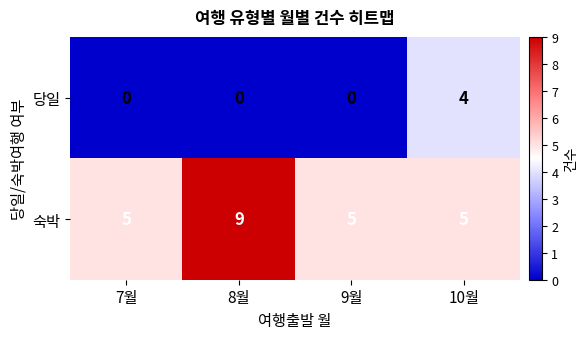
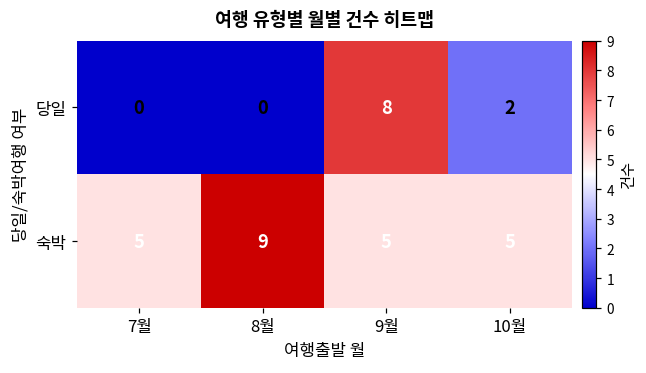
  {
    "당일": {
      "7월": 0,
      "8월": 0,
-     "9월": 0,
-     "10월": 4
+     "9월": 8,
+     "10월": 2
    },
    "숙박": {
      "8월": 9
    }
  }
